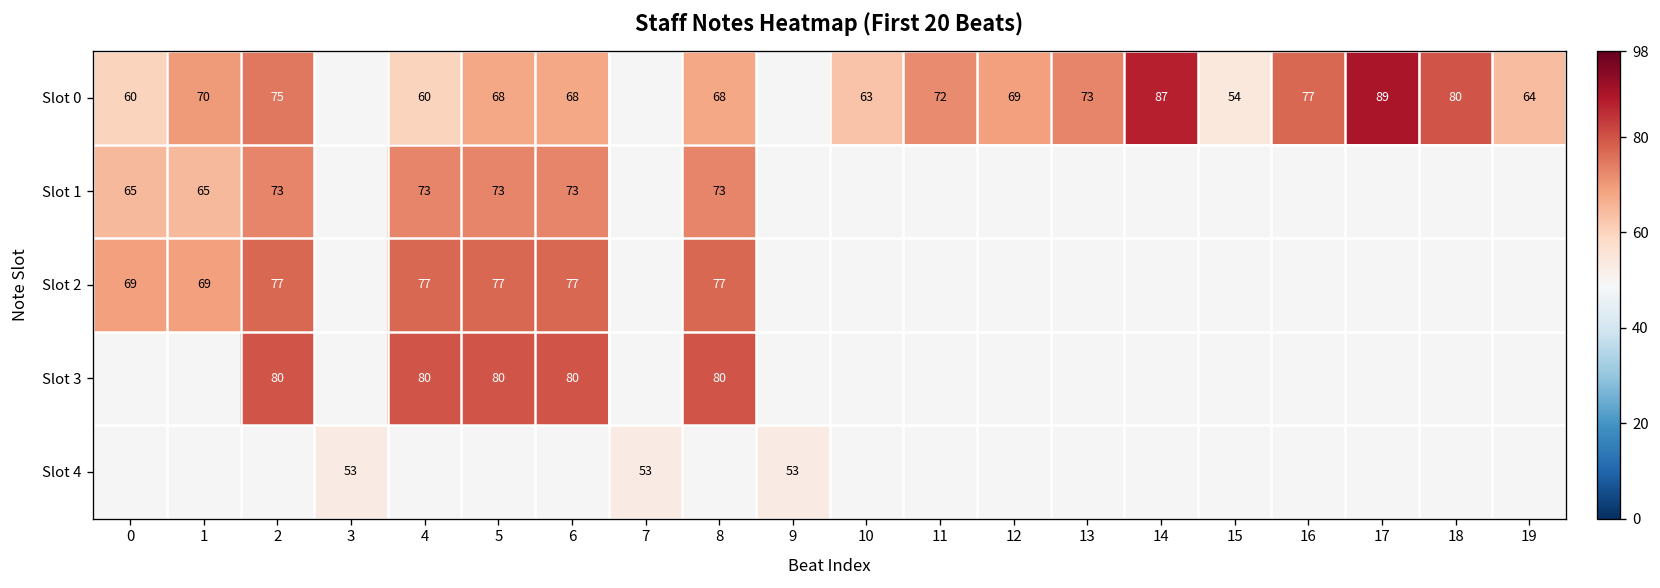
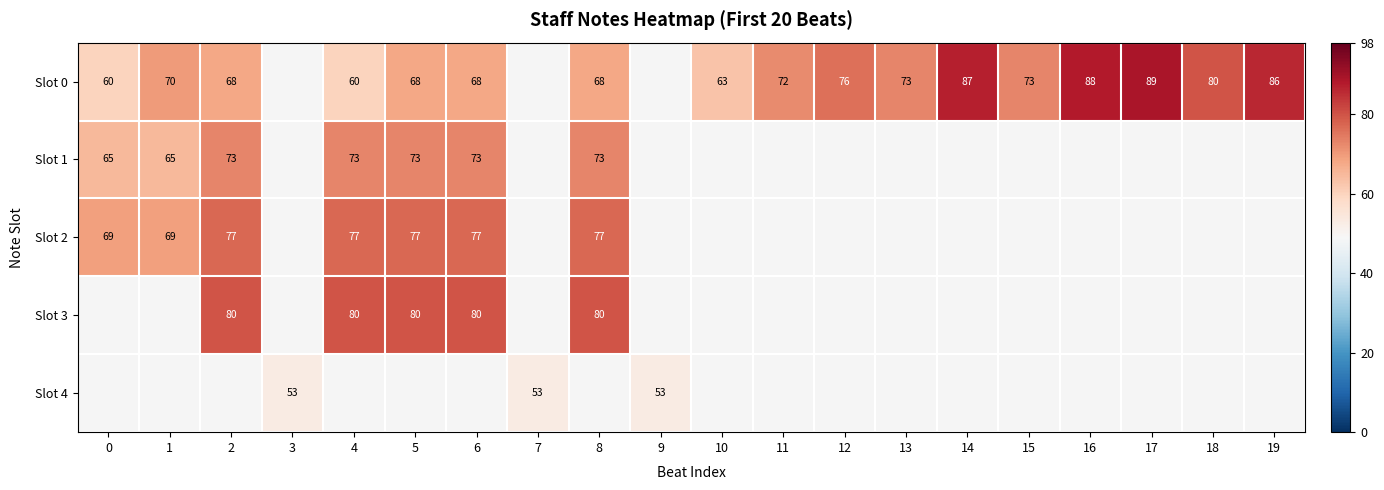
  {
    "Slot 0": {
      "0": 60,
      "1": 70,
-     "2": 75,
+     "2": 68,
      "4": 60,
      "5": 68,
      "6": 68,
      "8": 68,
      "10": 63,
      "11": 72,
-     "12": 69,
+     "12": 76,
      "13": 73,
      "14": 87,
-     "15": 54,
-     "16": 77,
+     "15": 73,
+     "16": 88,
      "17": 89,
      "18": 80,
-     "19": 64
+     "19": 86
    },
    "Slot 1": {
      "0": 65,
      "1": 65,
      "2": 73,
      "4": 73,
      "5": 73,
      "6": 73,
      "8": 73
    },
    "Slot 2": {
      "0": 69,
      "1": 69,
      "2": 77,
      "4": 77,
      "5": 77,
      "6": 77,
      "8": 77
    },
    "Slot 3": {
      "2": 80,
      "4": 80,
      "5": 80,
      "6": 80,
      "8": 80
    },
    "Slot 4": {
      "3": 53,
      "7": 53,
      "9": 53
    }
  }
